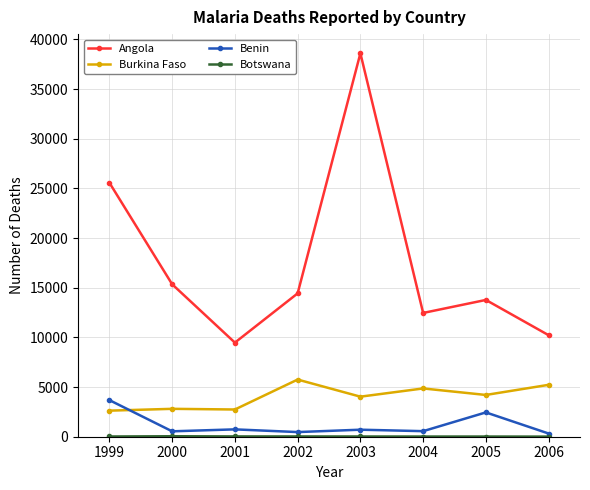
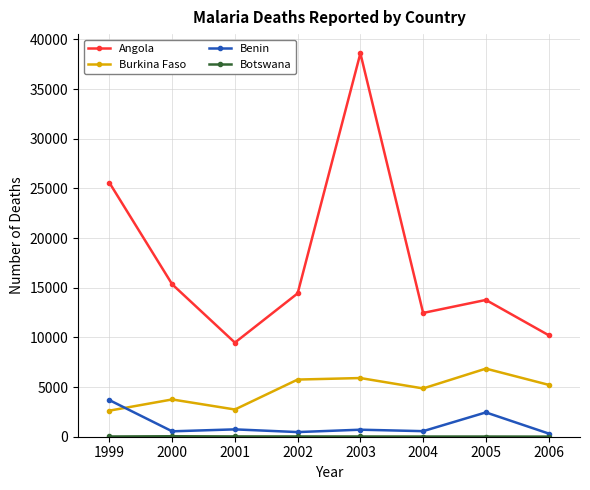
  {
    "Angola": {
      "1999": 26000,
      "2000": 15000,
      "2001": 9000,
      "2002": 14000,
      "2003": 39000,
      "2004": 12000,
      "2005": 14000,
      "2006": 10000
    },
    "Burkina Faso": {
      "1999": 3000,
-     "2000": 3000,
+     "2000": 4000,
      "2001": 3000,
      "2002": 6000,
-     "2003": 4000,
+     "2003": 6000,
      "2004": 5000,
-     "2005": 4000,
+     "2005": 7000,
      "2006": 5000
    },
    "Benin": {
      "1999": 4000,
      "2000": 1000,
      "2001": 1000,
      "2002": 0,
      "2003": 1000,
      "2004": 1000,
      "2005": 2000,
      "2006": 0
    },
    "Botswana": {
      "1999": 0,
      "2000": 0,
      "2001": 0,
      "2002": 0,
      "2003": 0,
      "2004": 0,
      "2005": 0,
      "2006": 0
    }
  }
